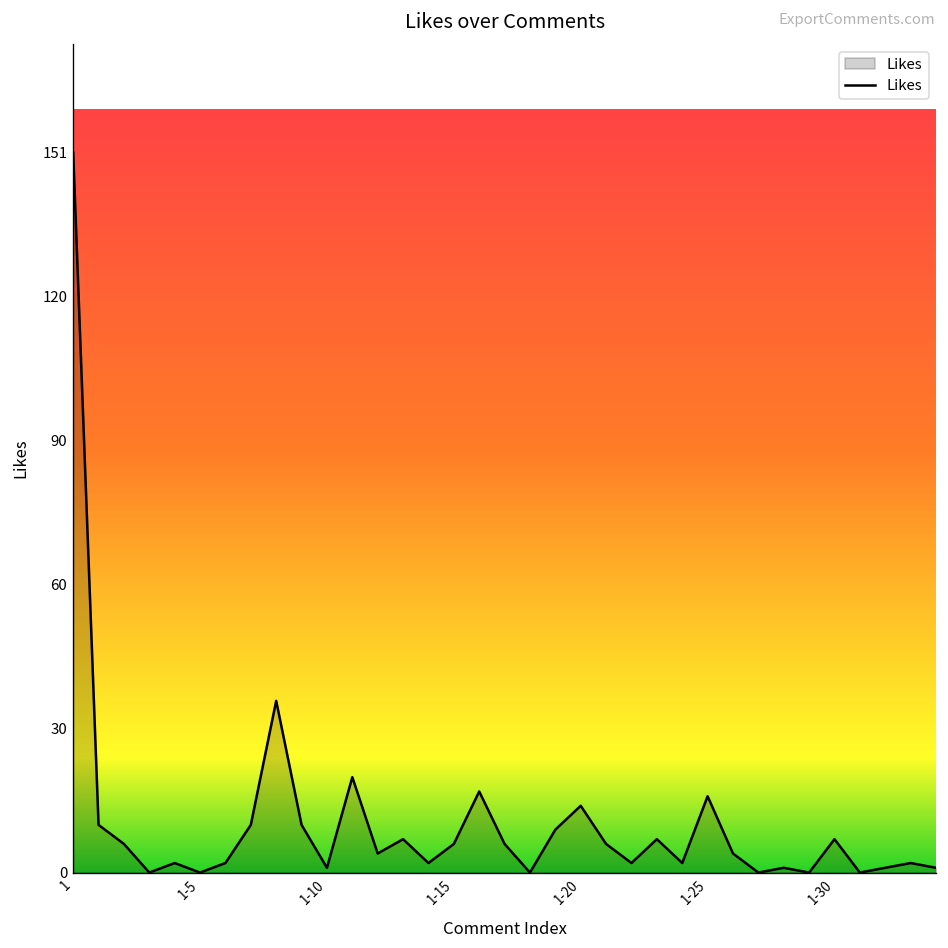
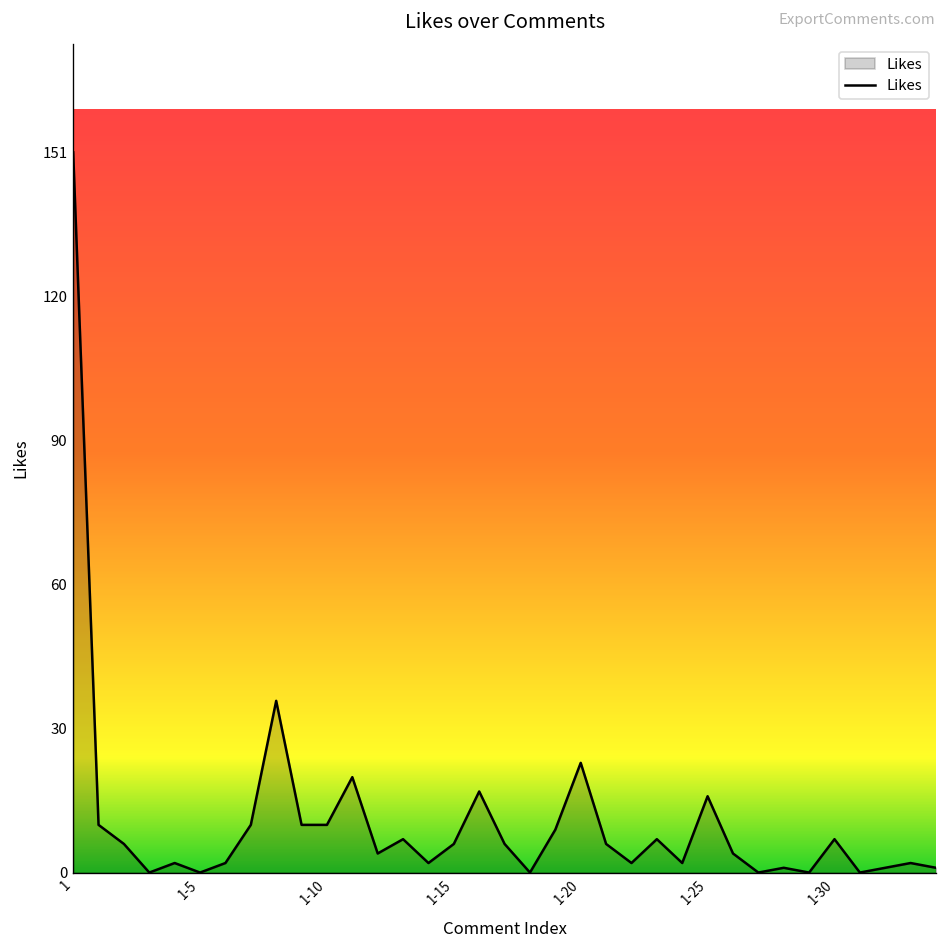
  {
    "1": 151,
    "1-5": 0,
-   "1-10": 1,
+   "1-10": 10,
    "1-15": 6,
-   "1-20": 14,
+   "1-20": 23,
    "1-25": 16,
    "1-30": 7
  }
